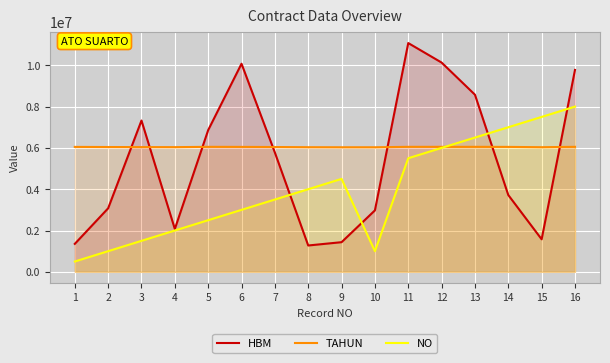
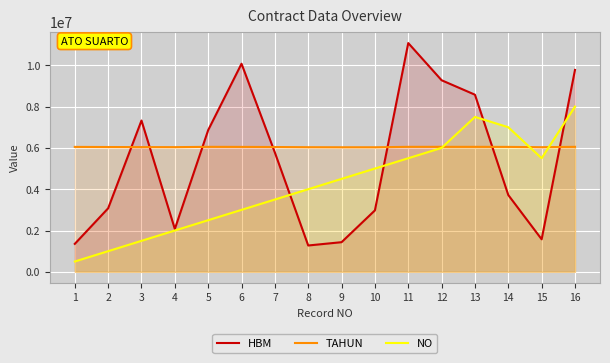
  {
    "HBM": {
      "1": 1400000,
      "2": 3100000,
      "3": 7300000,
      "5": 6900000,
      "6": 10100000,
      "7": 5800000,
      "8": 1300000,
      "9": 1400000,
      "10": 3000000,
      "11": 11100000,
-     "12": 10100000,
+     "12": 9300000,
      "13": 8600000,
      "14": 3700000,
      "15": 1600000,
      "16": 9800000
    },
    "TAHUN": {
      "1": 6000000,
      "2": 6000000,
      "3": 6000000,
      "4": 6000000,
      "5": 6100000,
      "6": 6000000,
      "7": 6000000,
      "8": 6000000,
      "9": 6000000,
      "10": 6000000,
      "11": 6100000,
      "13": 6100000,
      "14": 6000000,
      "15": 6000000,
      "16": 6100000
    },
    "NO": {
      "1": 500000,
      "2": 1000000,
      "3": 1500000,
      "5": 2500000,
      "6": 3000000,
      "7": 3500000,
      "8": 4000000,
      "9": 4500000,
-     "10": 1000000,
+     "10": 5000000,
      "11": 5500000,
-     "13": 6500000,
+     "13": 7500000,
      "14": 7000000,
-     "15": 7500000,
+     "15": 5500000,
      "16": 8000000
    }
  }
